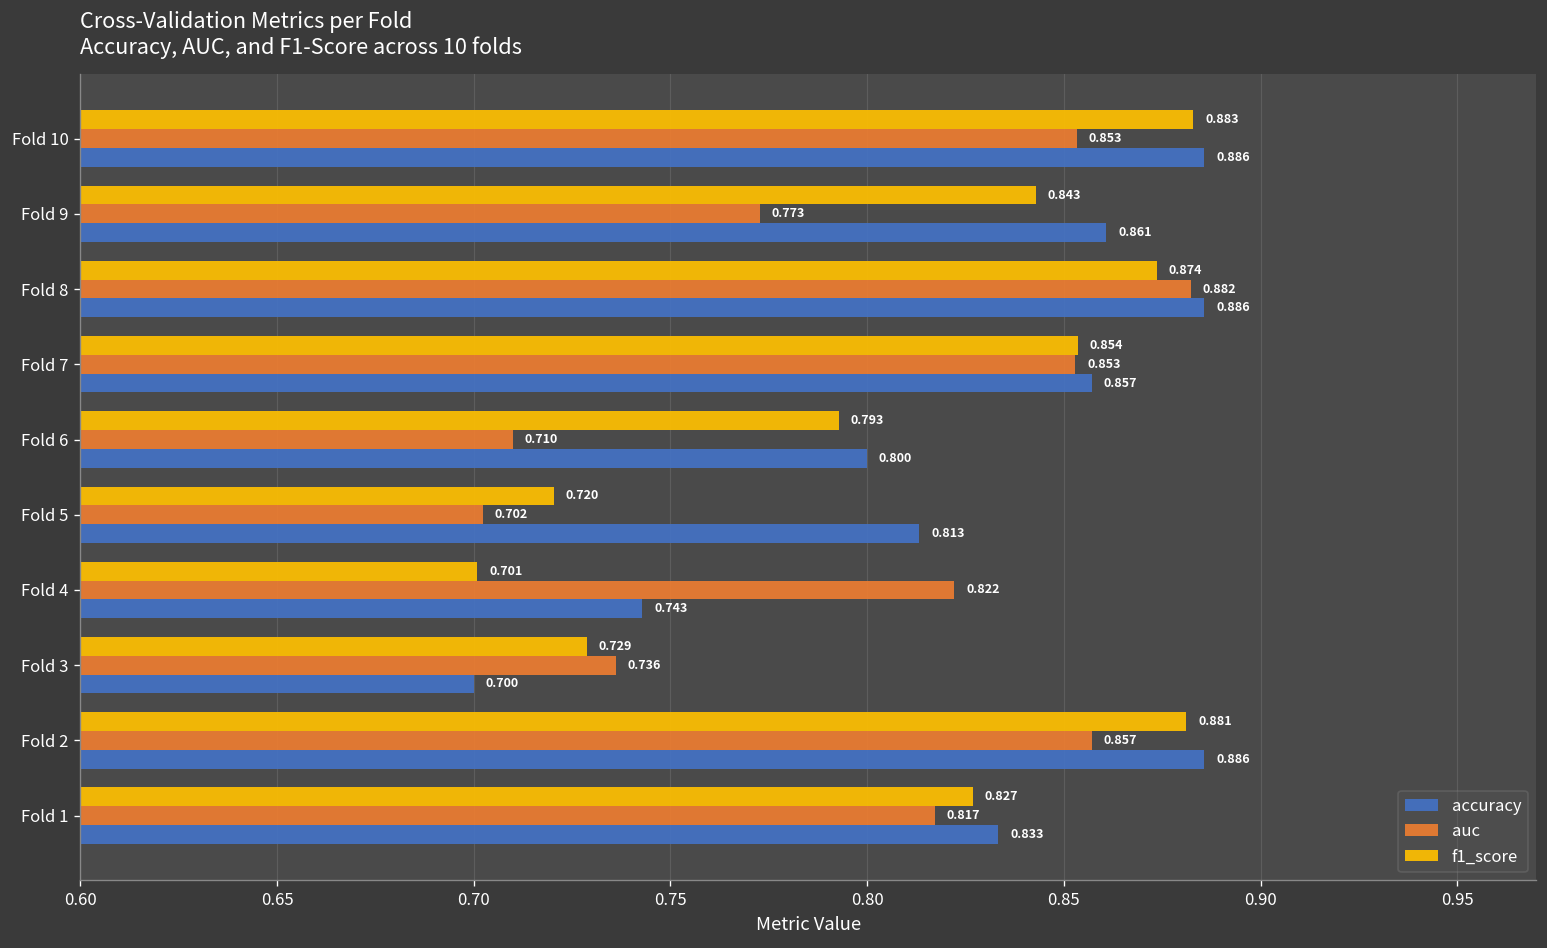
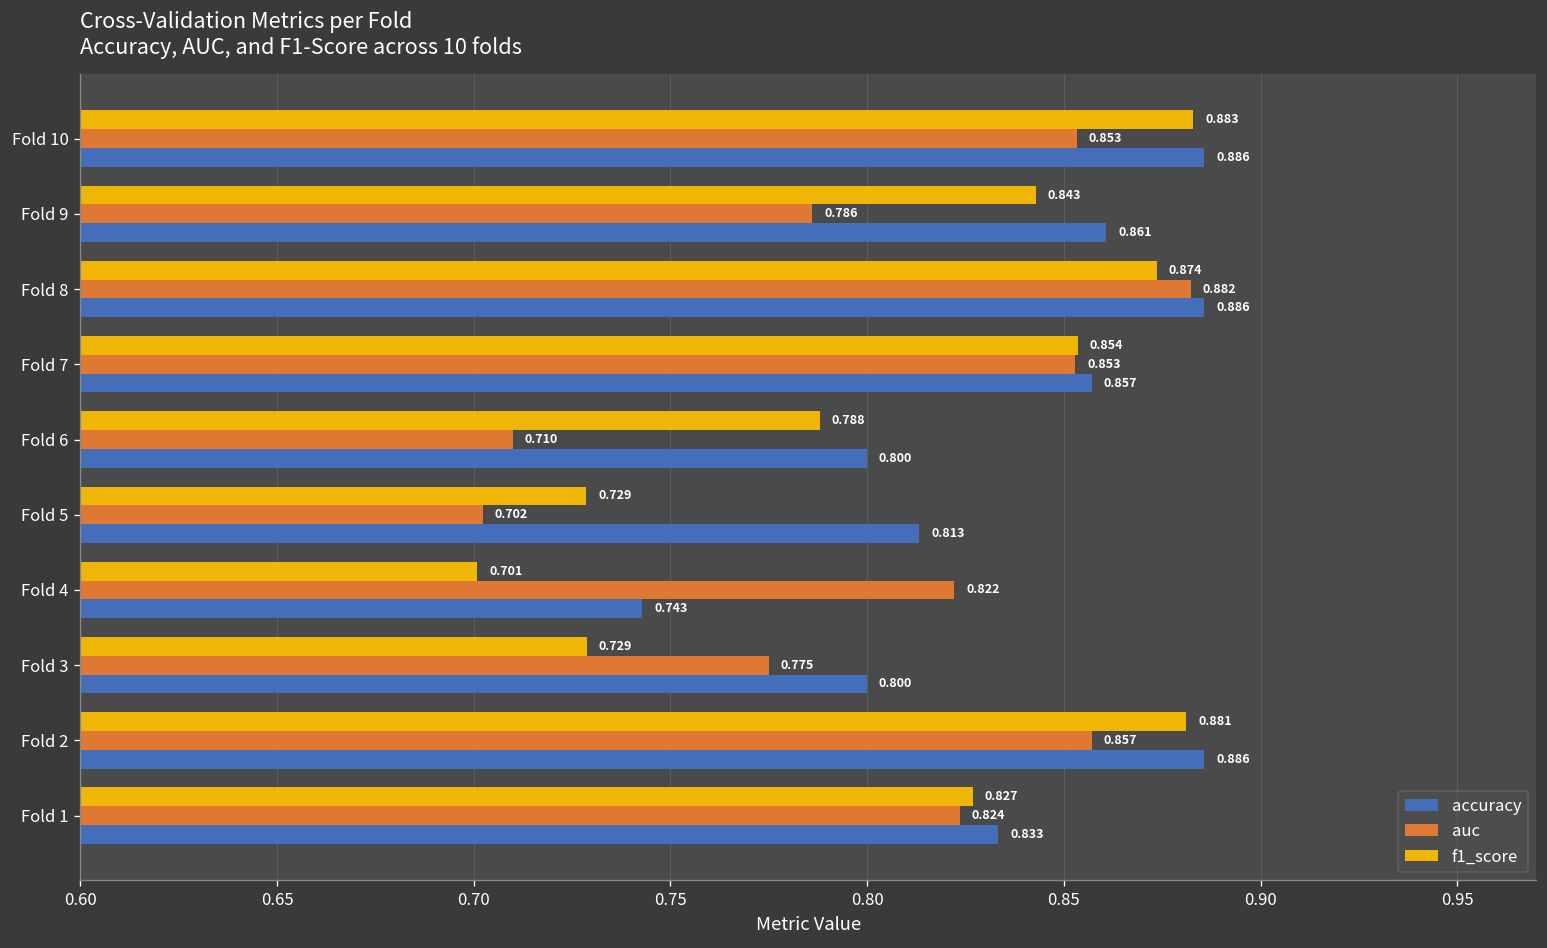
  {
    "accuracy": {
      "Fold 10": 0.886,
      "Fold 9": 0.861,
      "Fold 8": 0.886,
      "Fold 7": 0.857,
      "Fold 6": 0.800,
      "Fold 5": 0.813,
      "Fold 4": 0.743,
-     "Fold 3": 0.700,
+     "Fold 3": 0.800,
      "Fold 2": 0.886,
      "Fold 1": 0.833
    },
    "auc": {
      "Fold 10": 0.853,
-     "Fold 9": 0.773,
+     "Fold 9": 0.786,
      "Fold 8": 0.882,
      "Fold 7": 0.853,
      "Fold 6": 0.710,
      "Fold 5": 0.702,
      "Fold 4": 0.822,
-     "Fold 3": 0.736,
+     "Fold 3": 0.775,
      "Fold 2": 0.857,
-     "Fold 1": 0.817
+     "Fold 1": 0.824
    },
    "f1_score": {
      "Fold 10": 0.883,
      "Fold 9": 0.843,
      "Fold 8": 0.874,
      "Fold 7": 0.854,
-     "Fold 6": 0.793,
-     "Fold 5": 0.720,
+     "Fold 6": 0.788,
+     "Fold 5": 0.729,
      "Fold 4": 0.701,
      "Fold 3": 0.729,
      "Fold 2": 0.881,
      "Fold 1": 0.827
    }
  }
